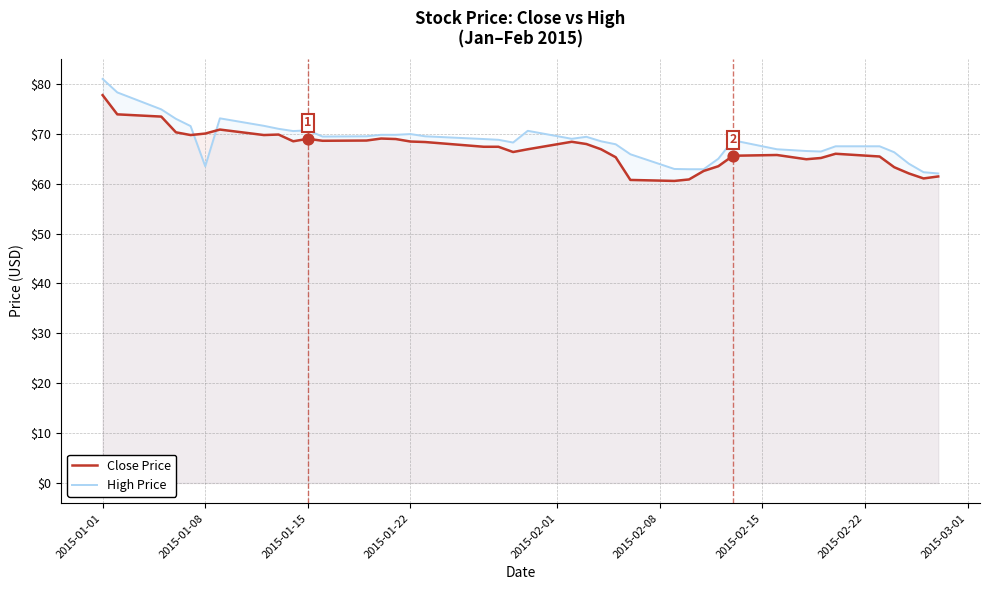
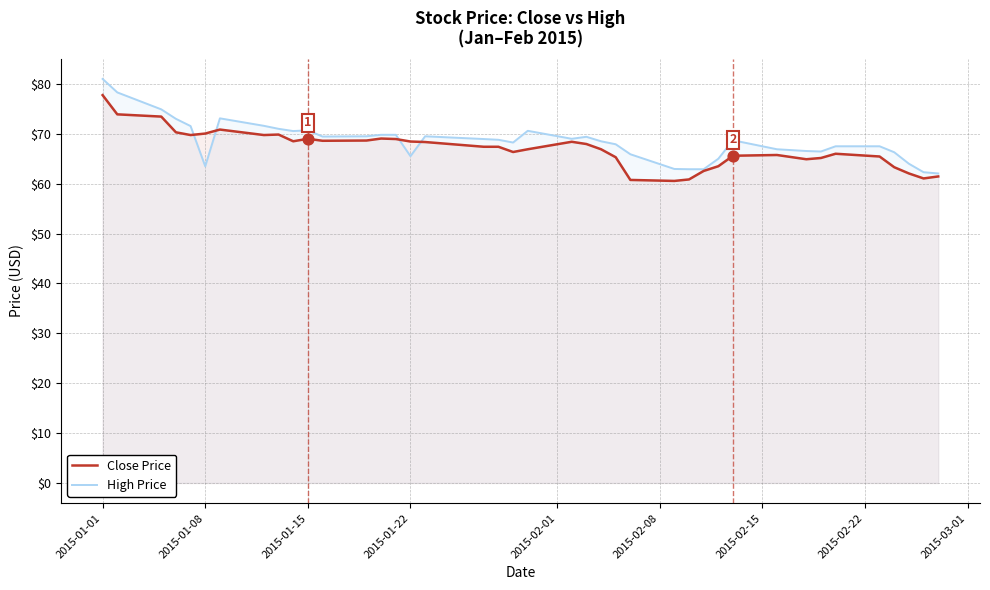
  {
    "High Price": {
      "2015-01-01": "$81",
      "2015-01-08": "$63",
-     "2015-01-22": "$70"
+     "2015-01-22": "$66"
    }
  }
